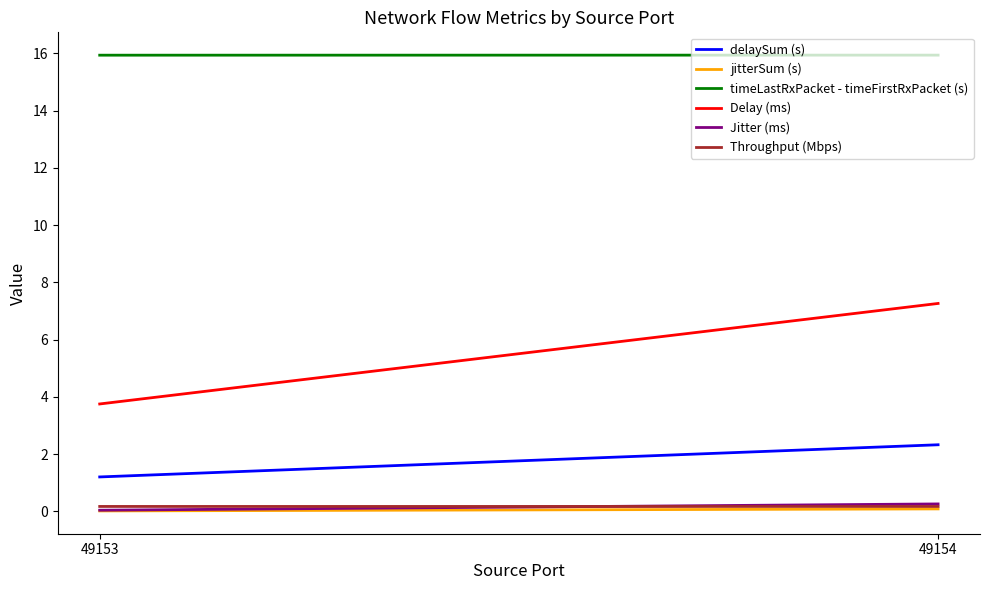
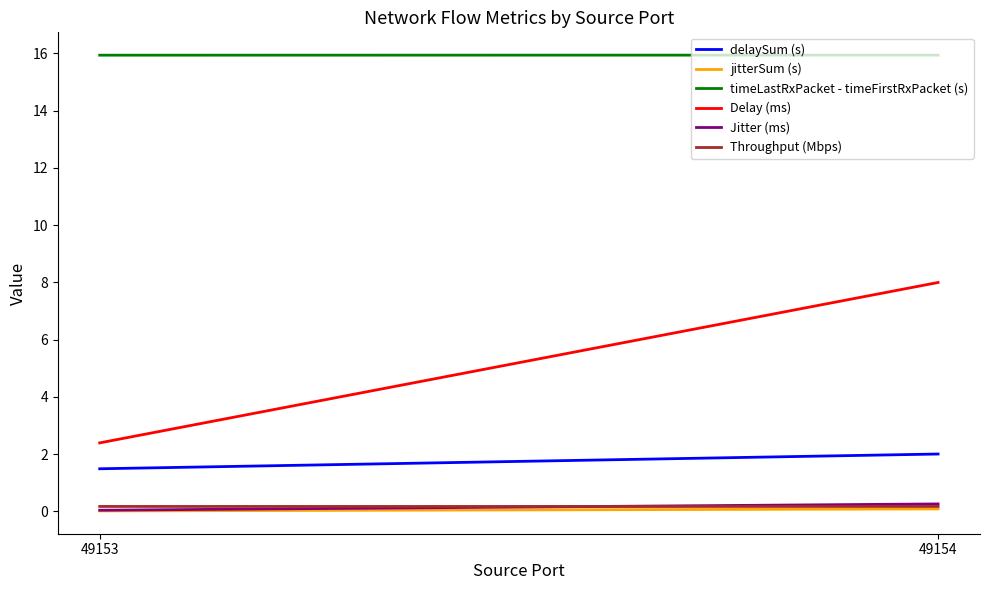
  {
    "delaySum (s)": {
-     "49153": 1.2,
-     "49154": 2.3
+     "49153": 1.5,
+     "49154": 2.0
    },
    "timeLastRxPacket - timeFirstRxPacket (s)": {
      "49153": 15.9
    },
    "Delay (ms)": {
-     "49153": 3.8,
-     "49154": 7.3
+     "49153": 2.4,
+     "49154": 8.0
    },
    "Throughput (Mbps)": {
      "49153": 0.2
    }
  }
